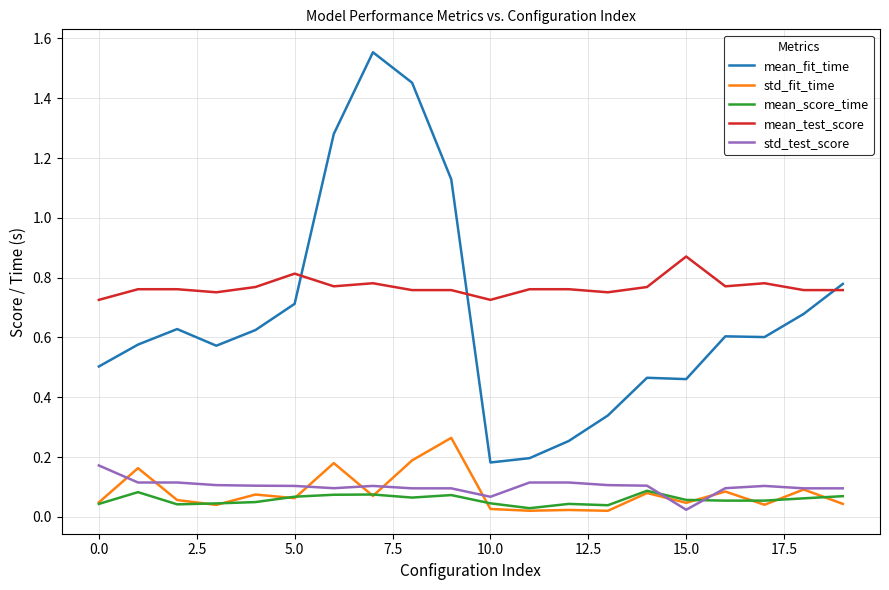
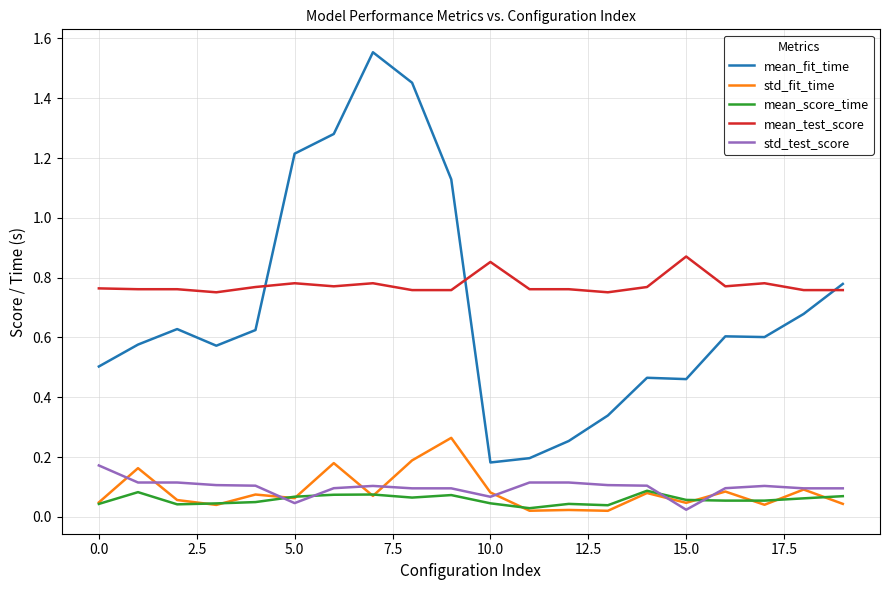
  {
    "mean_fit_time": {
      "0.0": 0.50,
-     "5.0": 0.71,
+     "5.0": 1.21,
      "10.0": 0.18,
      "15.0": 0.46
    },
    "std_fit_time": {
-     "10.0": 0.03,
+     "10.0": 0.08,
      "15.0": 0.05
    },
    "mean_score_time": {
      "10.0": 0.05,
      "15.0": 0.06
    },
    "mean_test_score": {
-     "0.0": 0.73,
-     "5.0": 0.81,
-     "10.0": 0.73,
+     "0.0": 0.76,
+     "5.0": 0.78,
+     "10.0": 0.85,
      "15.0": 0.87
    },
    "std_test_score": {
      "0.0": 0.17,
-     "5.0": 0.10,
+     "5.0": 0.05,
      "10.0": 0.07,
      "15.0": 0.02
    }
  }
